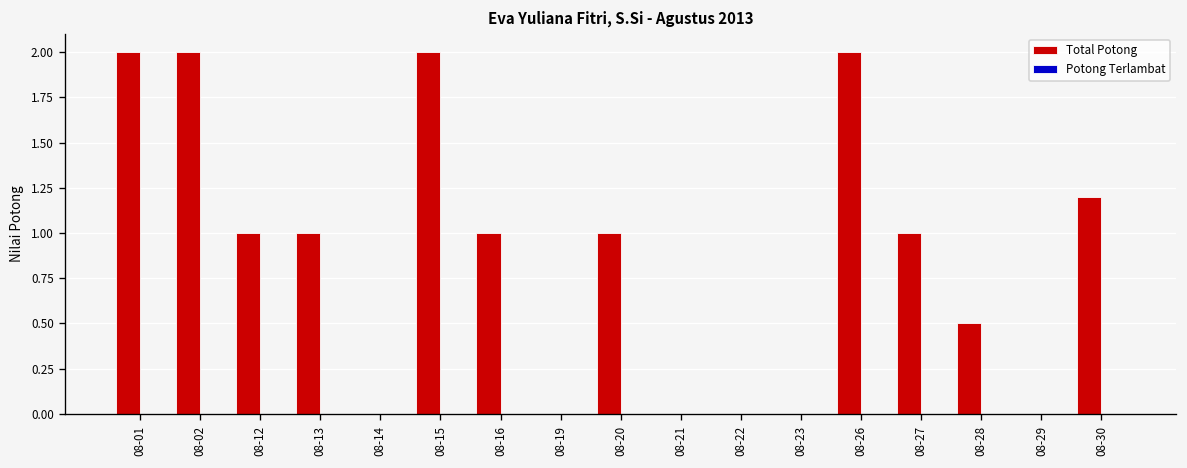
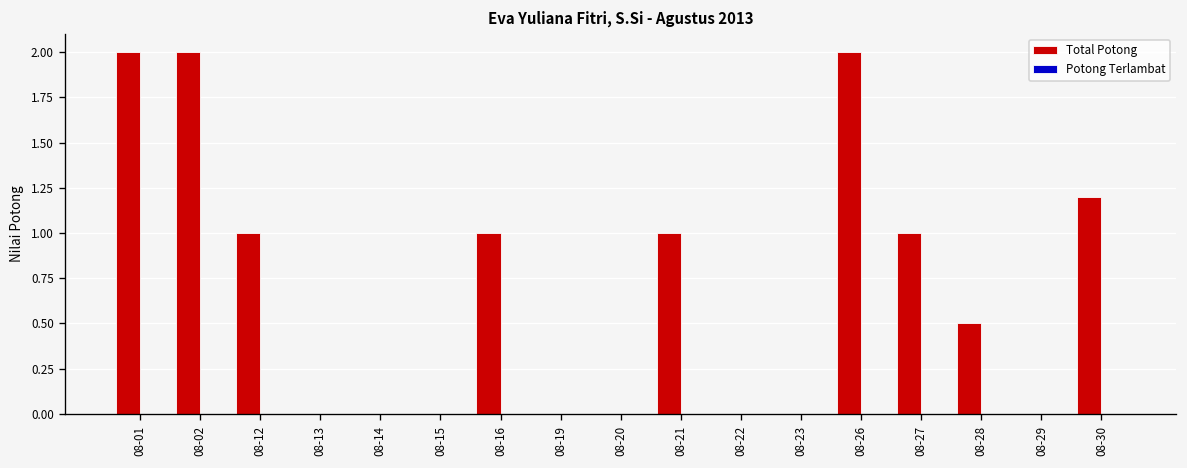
  {
    "Total Potong": {
      "08-01": 2,
      "08-02": 2,
      "08-12": 1,
-     "08-13": 1,
+     "08-13": 0,
      "08-14": 0,
-     "08-15": 2,
+     "08-15": 0,
      "08-16": 1,
      "08-19": 0,
-     "08-20": 1,
-     "08-21": 0,
+     "08-20": 0,
+     "08-21": 1,
      "08-22": 0,
      "08-23": 0,
      "08-26": 2,
      "08-27": 1,
      "08-28": 0.50,
      "08-29": 0,
      "08-30": 1.20
    },
    "Potong Terlambat": {
      "08-01": 0,
      "08-02": 0,
      "08-12": 0,
      "08-13": 0,
      "08-14": 0,
      "08-15": 0,
      "08-16": 0,
      "08-19": 0,
      "08-20": 0,
      "08-21": 0,
      "08-22": 0,
      "08-23": 0,
      "08-26": 0,
      "08-27": 0,
      "08-28": 0,
      "08-29": 0,
      "08-30": 0
    }
  }
